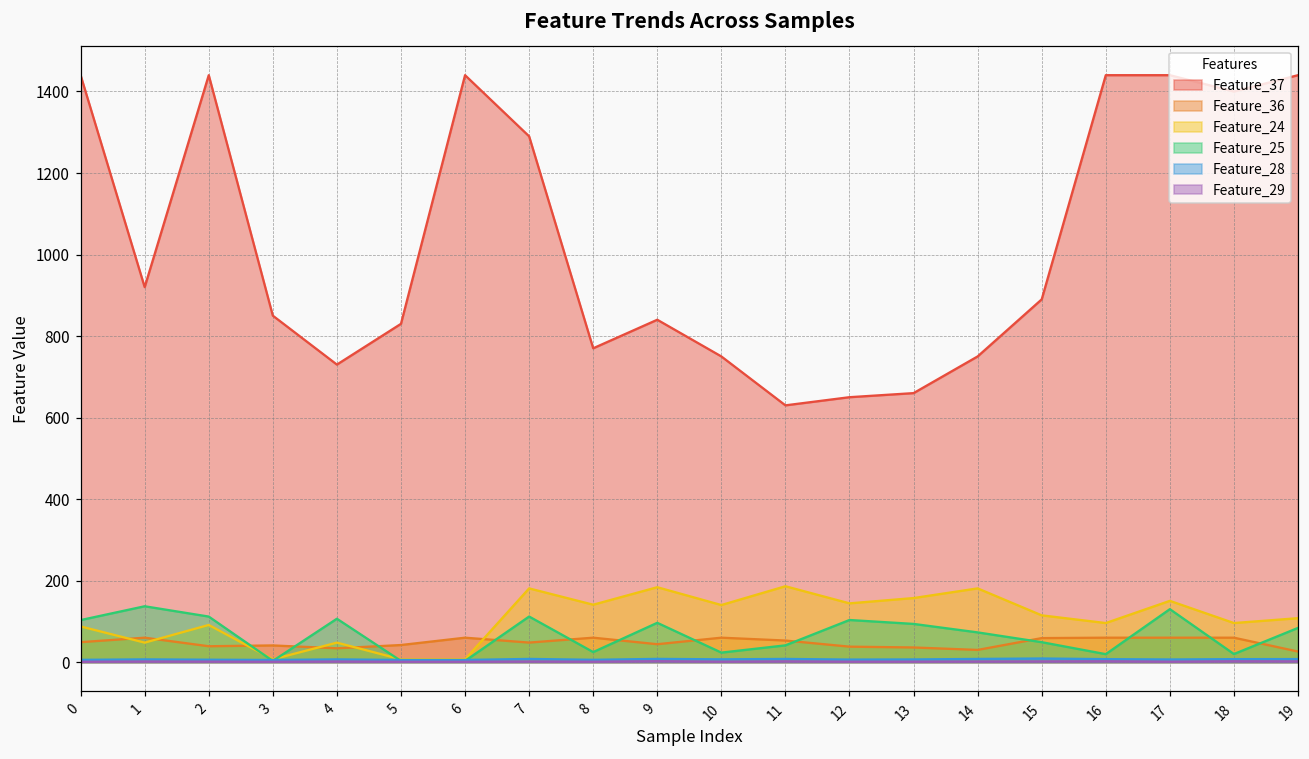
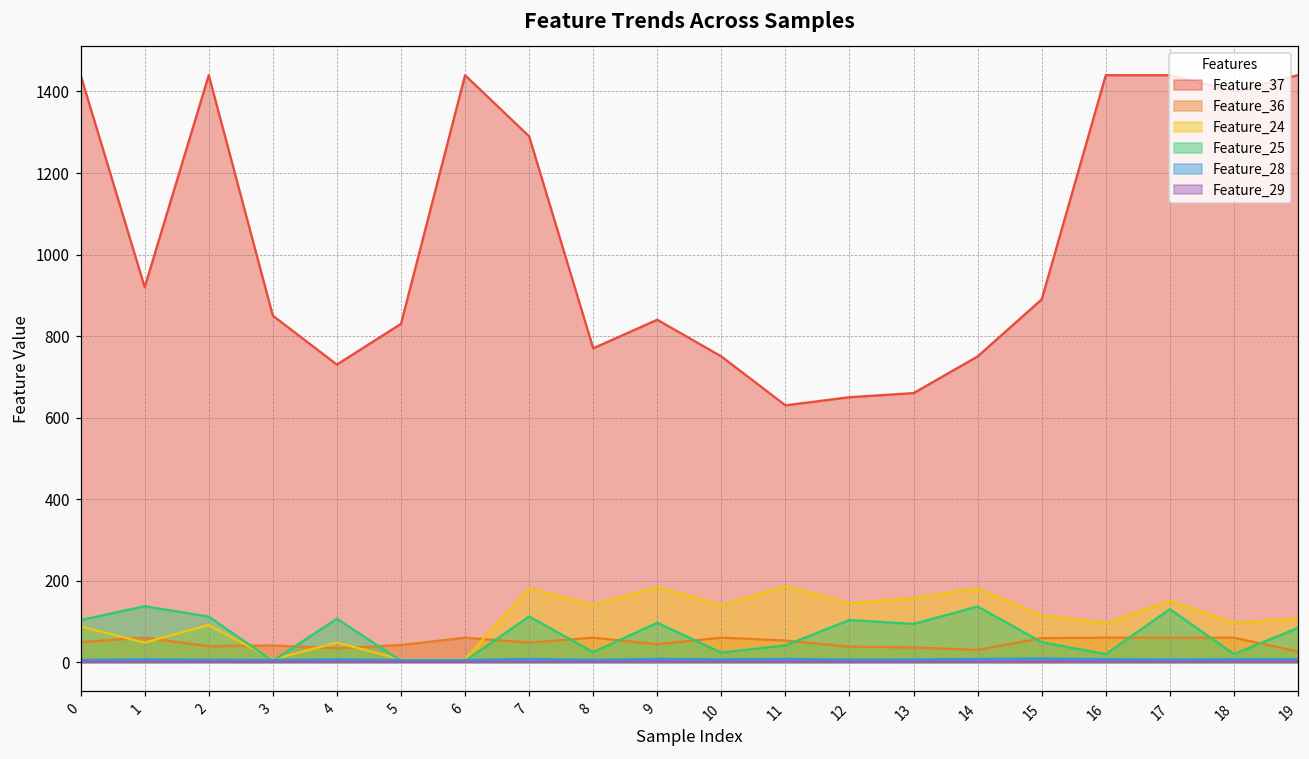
  {
    "Feature_25": {
      "0": 100,
      "1": 140,
      "2": 110,
      "4": 110,
      "7": 110,
      "8": 20,
      "9": 100,
      "10": 20,
      "11": 40,
      "12": 100,
      "13": 90,
-     "14": 70,
+     "14": 140,
      "15": 50,
      "16": 20,
      "17": 130,
      "18": 20,
      "19": 80
    },
    "Feature_28": {
      "15": 10
    },
    "Feature_29": {
      "15": 0
    }
  }
